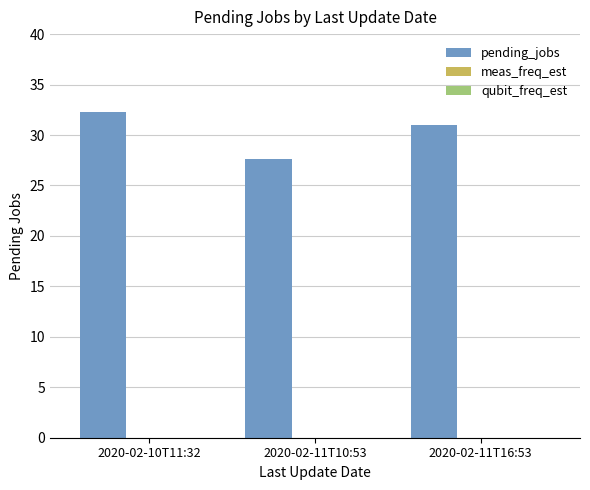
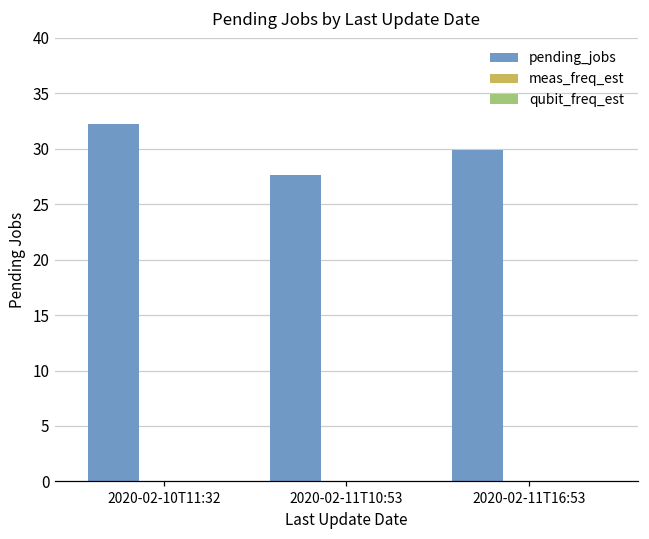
  {
    "pending_jobs": {
      "2020-02-10T11:32": 32.3,
      "2020-02-11T10:53": 27.7,
-     "2020-02-11T16:53": 31.0
+     "2020-02-11T16:53": 29.9
    }
  }
